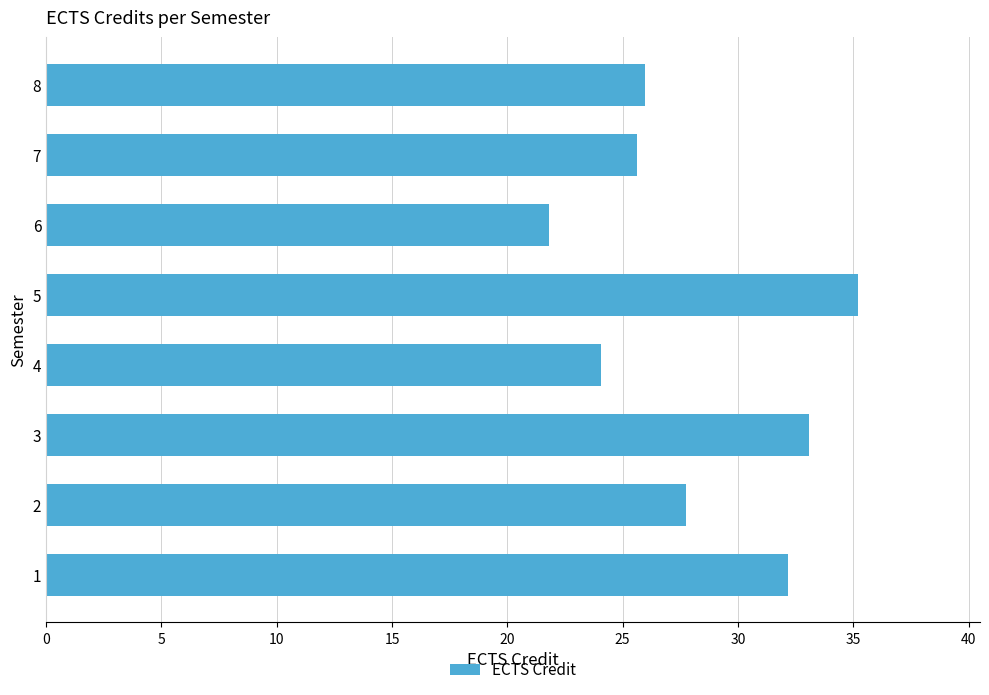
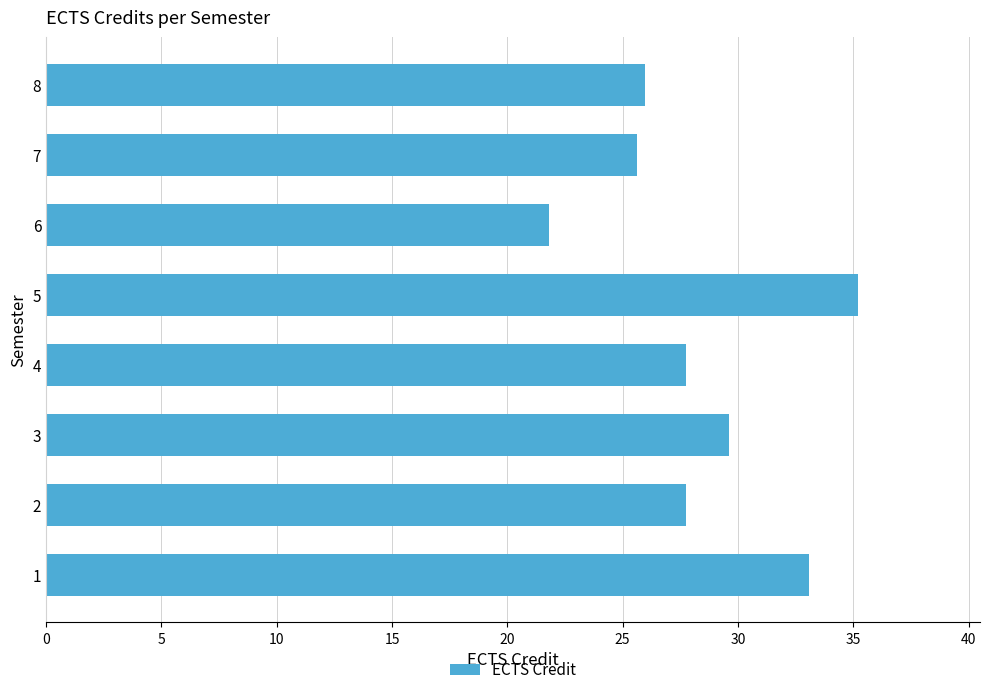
  {
    "8": 26.0,
    "7": 25.6,
    "6": 21.8,
    "5": 35.2,
-   "4": 24.1,
-   "3": 33.1,
+   "4": 27.7,
+   "3": 29.6,
    "2": 27.7,
-   "1": 32.2
+   "1": 33.1
  }
